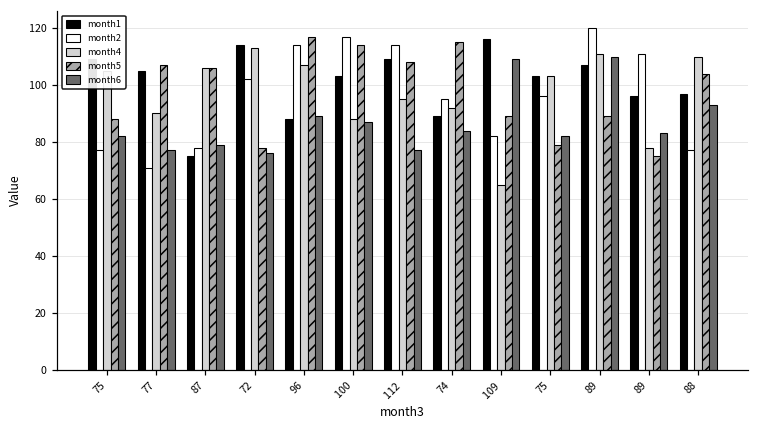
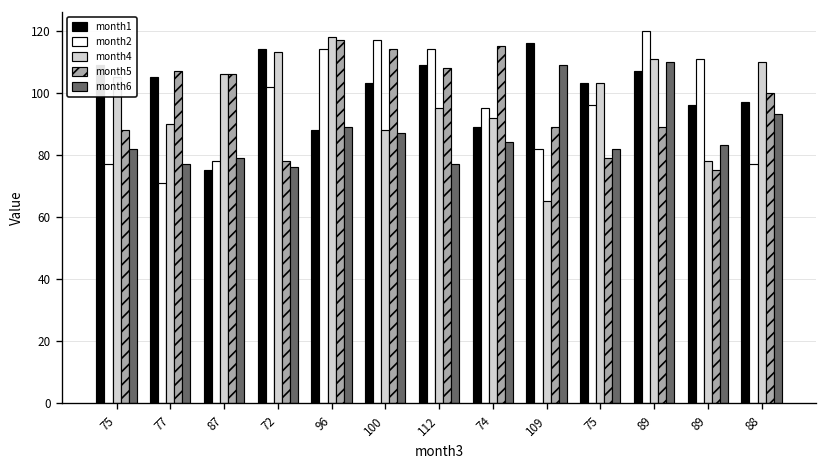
  {
    "month1": {
      "77": 105,
      "87": 75,
      "72": 114,
      "96": 88,
      "100": 103,
      "112": 109,
      "74": 89,
      "109": 116,
      "88": 97
    },
    "month2": {
      "77": 71,
      "87": 78,
      "72": 102,
      "96": 114,
      "100": 117,
      "112": 114,
      "74": 95,
      "109": 82,
      "88": 77
    },
    "month4": {
      "77": 90,
      "87": 106,
      "72": 113,
-     "96": 107,
+     "96": 118,
      "100": 88,
      "112": 95,
      "74": 92,
      "109": 65,
      "88": 110
    },
    "month5": {
      "77": 107,
      "87": 106,
      "72": 78,
      "96": 117,
      "100": 114,
      "112": 108,
      "74": 115,
      "109": 89,
-     "88": 104
+     "88": 100
    },
    "month6": {
      "77": 77,
      "87": 79,
      "72": 76,
      "96": 89,
      "100": 87,
      "112": 77,
      "74": 84,
      "109": 109,
      "88": 93
    }
  }
